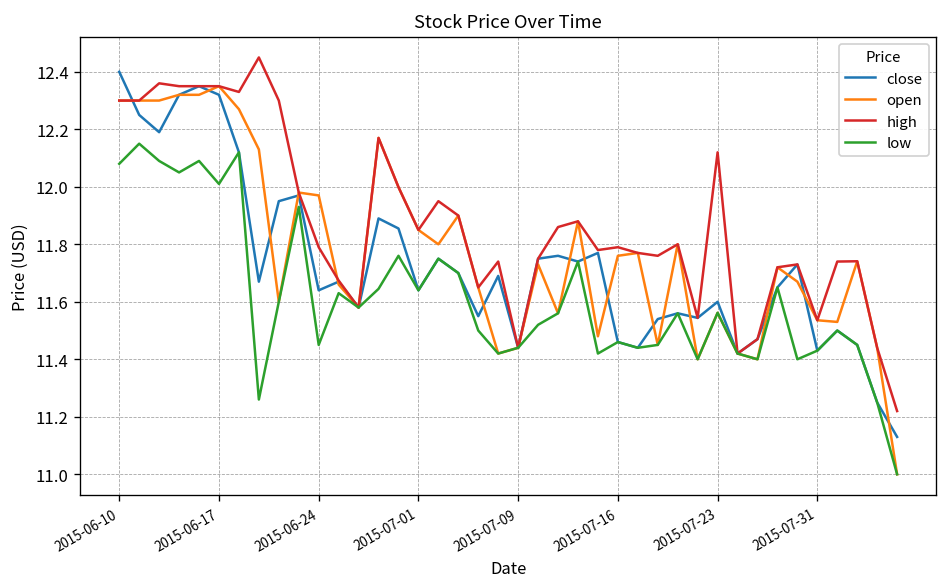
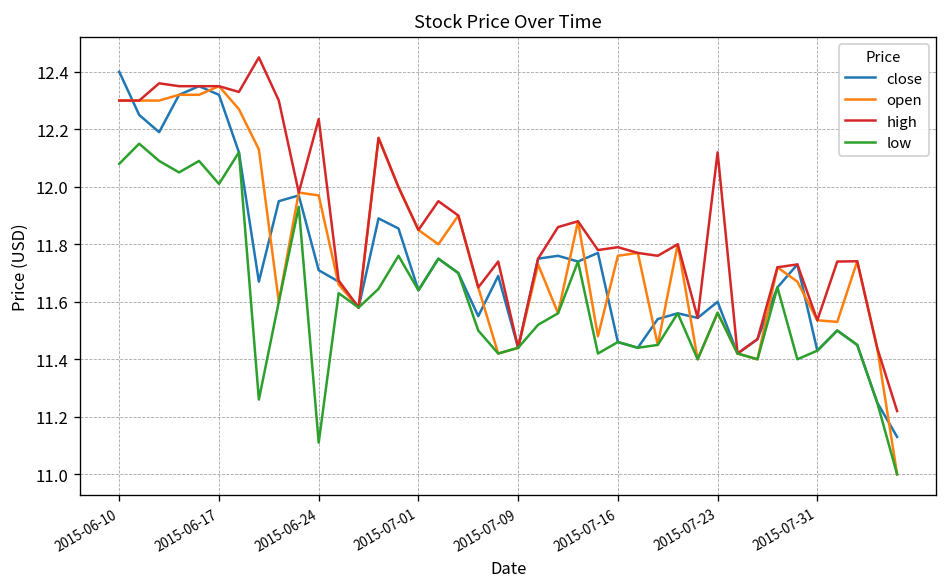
  {
    "close": {
      "2015-06-10": 12.40,
      "2015-06-17": 12.32,
-     "2015-06-24": 11.64,
+     "2015-06-24": 11.71,
      "2015-07-23": 11.60
    },
    "open": {
      "2015-06-24": 11.97,
      "2015-07-16": 11.76
    },
    "high": {
-     "2015-06-24": 11.79,
+     "2015-06-24": 12.24,
      "2015-07-16": 11.79,
      "2015-07-23": 12.12
    },
    "low": {
      "2015-06-10": 12.08,
      "2015-06-17": 12.01,
-     "2015-06-24": 11.45
+     "2015-06-24": 11.11
    }
  }
